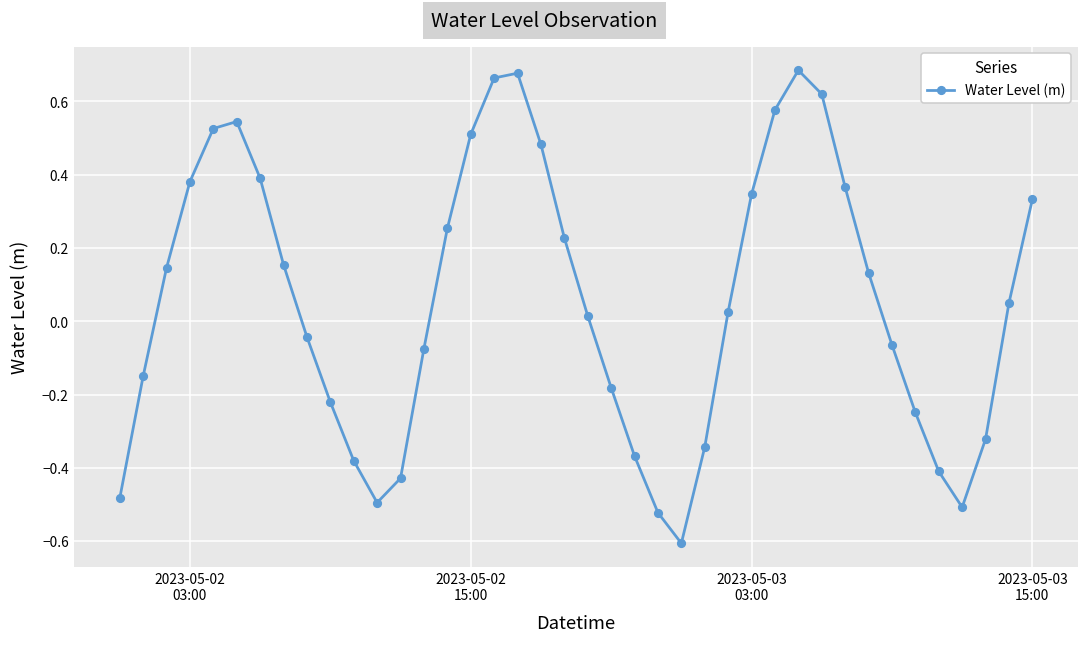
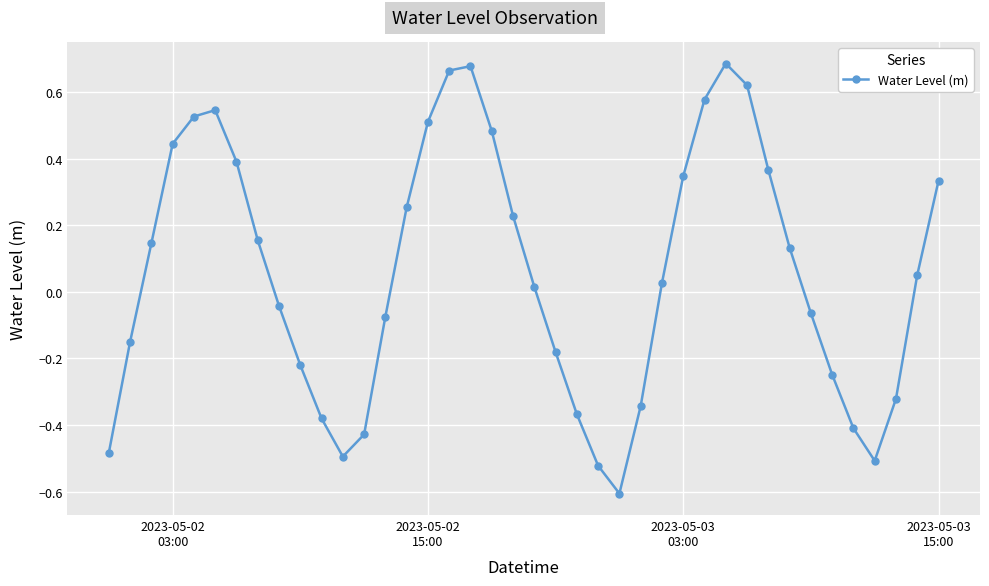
  {
-   "2023-05-02 03:00": 0.38,
+   "2023-05-02 03:00": 0.44,
    "2023-05-02 15:00": 0.51,
    "2023-05-03 03:00": 0.35,
    "2023-05-03 15:00": 0.33
  }
